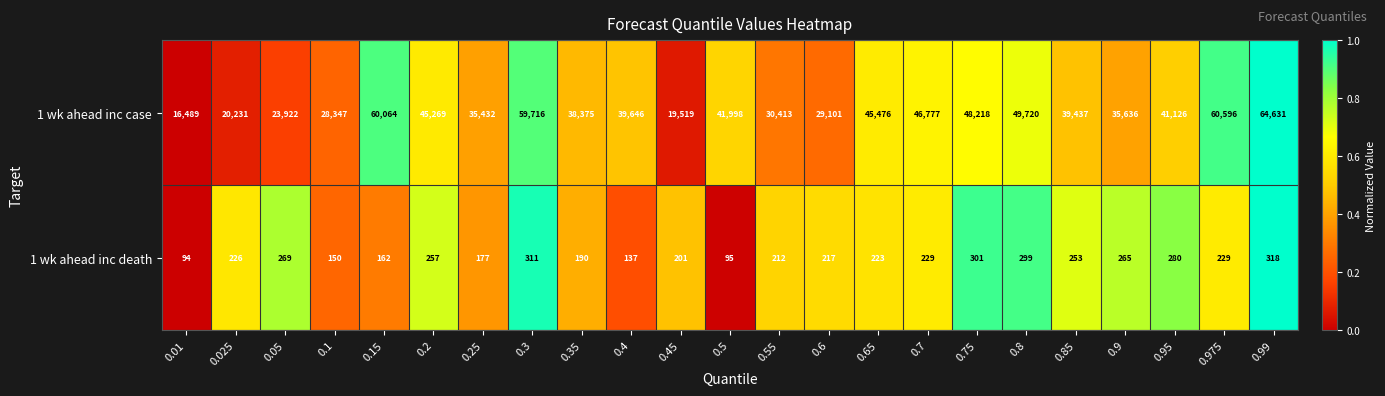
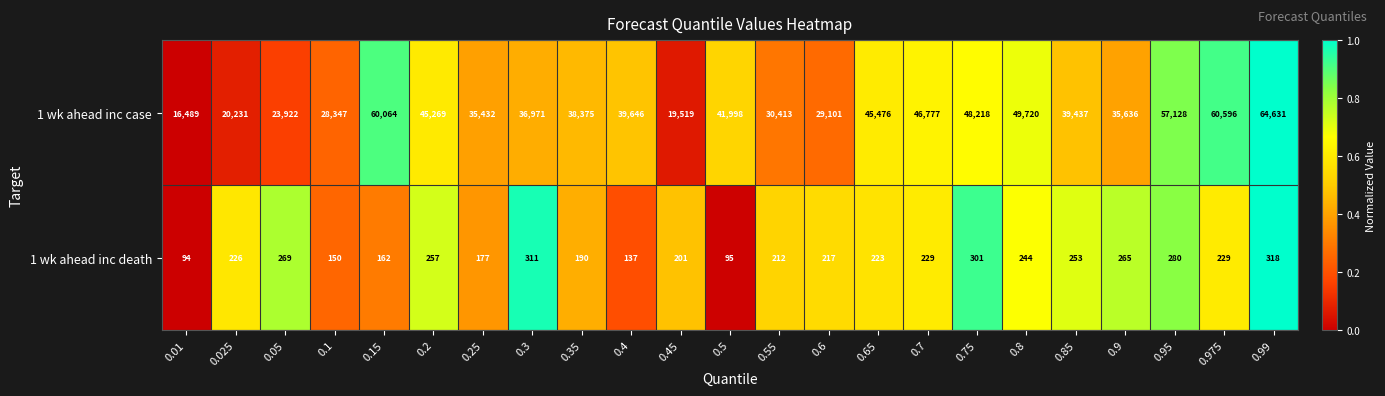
  {
    "1 wk ahead inc case": {
      "0.01": "16,489",
      "0.025": "20,231",
      "0.05": "23,922",
      "0.1": "28,347",
      "0.15": "60,064",
      "0.2": "45,269",
      "0.25": "35,432",
-     "0.3": "59,716",
+     "0.3": "36,971",
      "0.35": "38,375",
      "0.4": "39,646",
      "0.45": "19,519",
      "0.5": "41,998",
      "0.55": "30,413",
      "0.6": "29,101",
      "0.65": "45,476",
      "0.7": "46,777",
      "0.75": "48,218",
      "0.8": "49,720",
      "0.85": "39,437",
      "0.9": "35,636",
-     "0.95": "41,126",
+     "0.95": "57,128",
      "0.975": "60,596",
      "0.99": "64,631"
    },
    "1 wk ahead inc death": {
      "0.01": "94",
      "0.025": "226",
      "0.05": "269",
      "0.1": "150",
      "0.15": "162",
      "0.2": "257",
      "0.25": "177",
      "0.3": "311",
      "0.35": "190",
      "0.4": "137",
      "0.45": "201",
      "0.5": "95",
      "0.55": "212",
      "0.6": "217",
      "0.65": "223",
      "0.7": "229",
      "0.75": "301",
-     "0.8": "299",
+     "0.8": "244",
      "0.85": "253",
      "0.9": "265",
      "0.95": "280",
      "0.975": "229",
      "0.99": "318"
    }
  }
